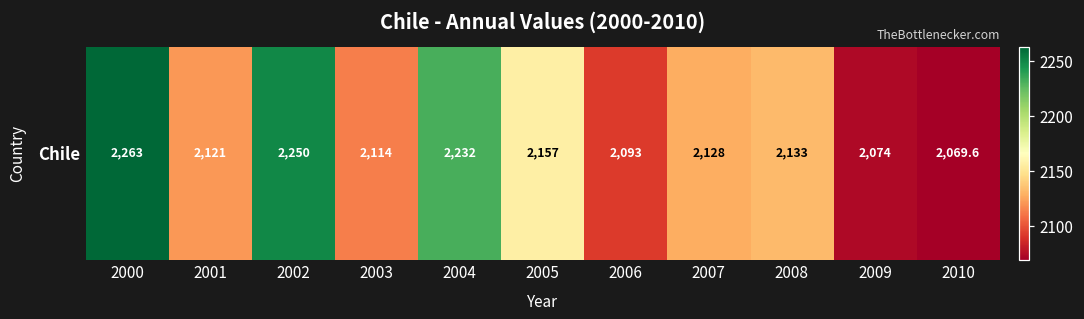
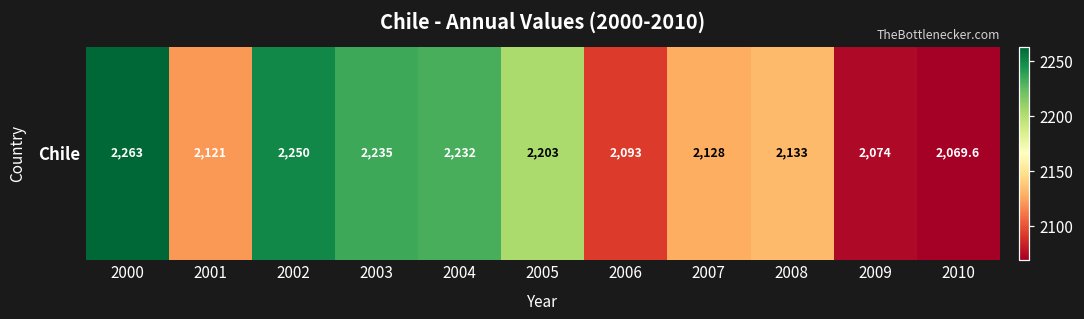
  {
    "Chile": {
      "2000": "2,263",
      "2001": "2,121",
      "2002": "2,250",
-     "2003": "2,114",
+     "2003": "2,235",
      "2004": "2,232",
-     "2005": "2,157",
+     "2005": "2,203",
      "2006": "2,093",
      "2007": "2,128",
      "2008": "2,133",
      "2009": "2,074",
      "2010": "2,069.6"
    }
  }
